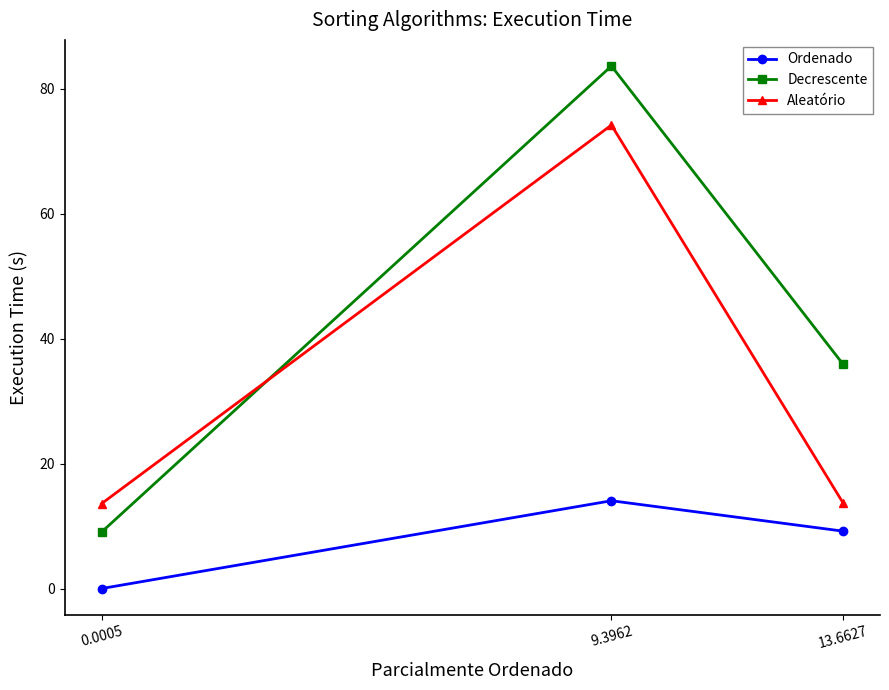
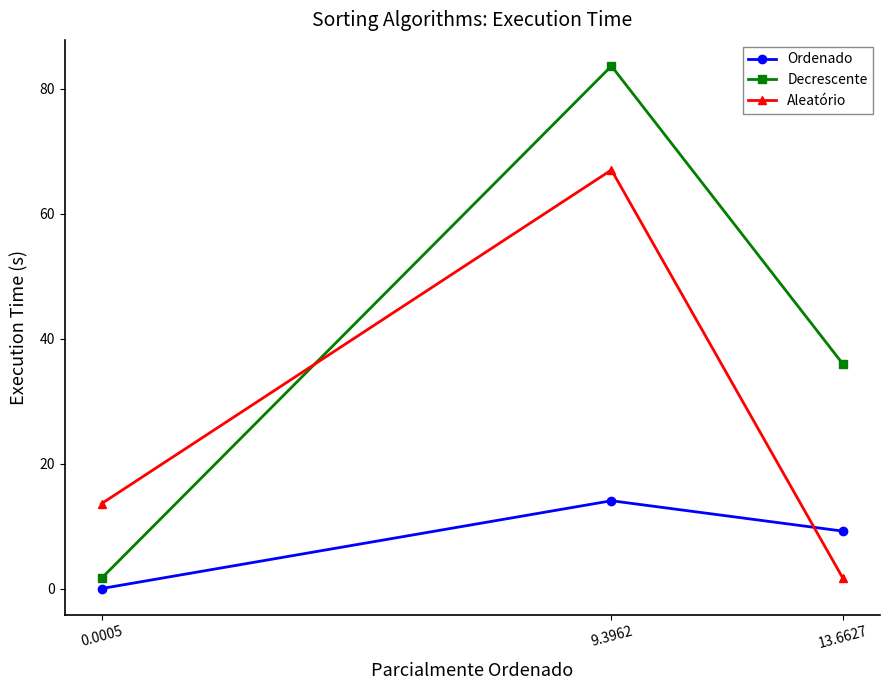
  {
    "Ordenado": {
      "0.0005": 0,
      "9.3962": 14,
      "13.6627": 9
    },
    "Decrescente": {
-     "0.0005": 9,
+     "0.0005": 2,
      "9.3962": 84,
      "13.6627": 36
    },
    "Aleatório": {
      "0.0005": 14,
-     "9.3962": 74,
-     "13.6627": 14
+     "9.3962": 67,
+     "13.6627": 2
    }
  }
